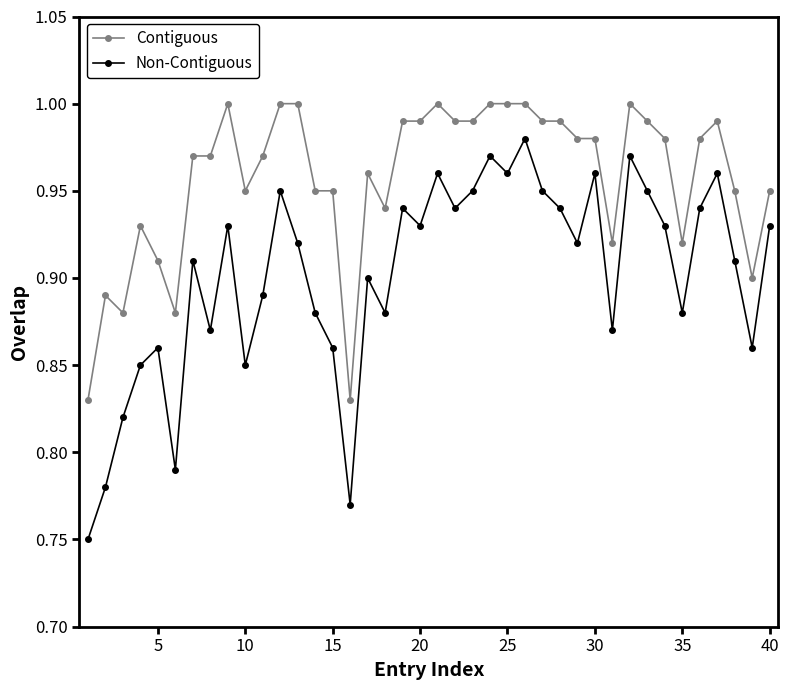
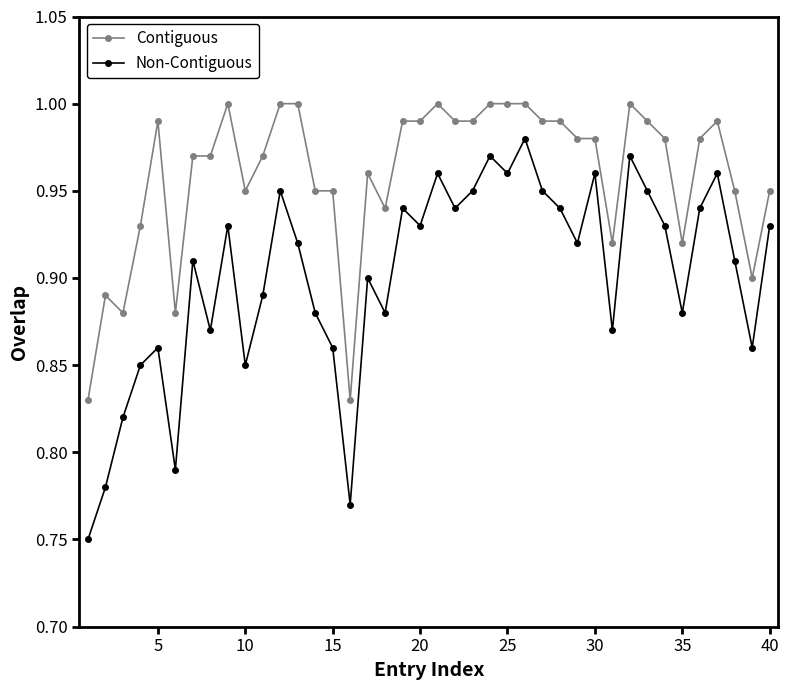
  {
    "Contiguous": {
-     "5": 0.91,
+     "5": 0.99,
      "10": 0.95,
      "15": 0.95,
      "20": 0.99,
      "25": 1.00,
      "30": 0.98,
      "35": 0.92,
      "40": 0.95
    },
    "Non-Contiguous": {
      "5": 0.86,
      "10": 0.85,
      "15": 0.86,
      "20": 0.93,
      "25": 0.96,
      "30": 0.96,
      "35": 0.88,
      "40": 0.93
    }
  }
